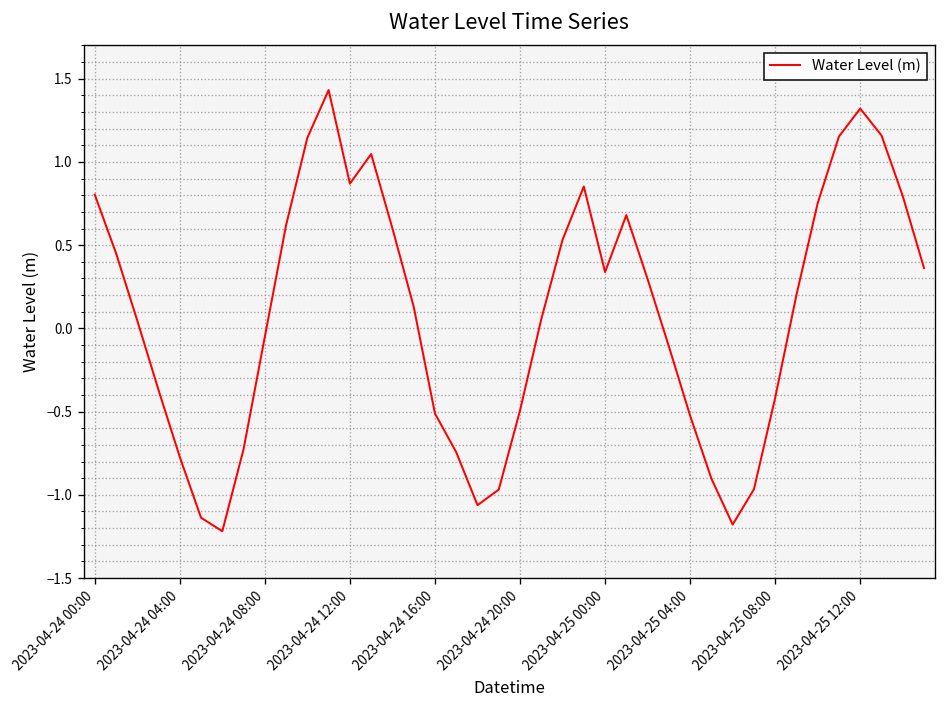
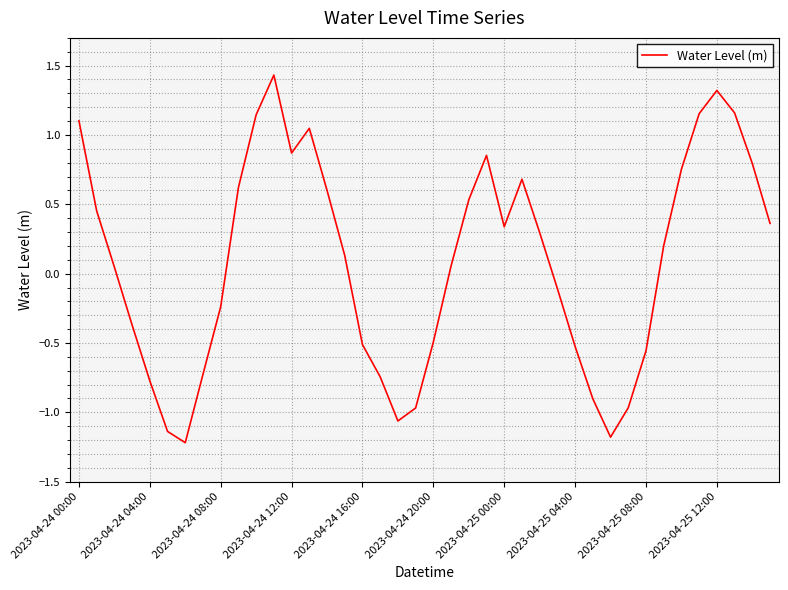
  {
-   "2023-04-24 00:00": 0.80,
+   "2023-04-24 00:00": 1.10,
    "2023-04-24 04:00": -0.77,
-   "2023-04-24 08:00": -0.05,
+   "2023-04-24 08:00": -0.24,
    "2023-04-24 12:00": 0.87,
    "2023-04-24 16:00": -0.51,
    "2023-04-24 20:00": -0.49,
    "2023-04-25 00:00": 0.34,
    "2023-04-25 04:00": -0.52,
-   "2023-04-25 08:00": -0.42,
+   "2023-04-25 08:00": -0.56,
    "2023-04-25 12:00": 1.32
  }
